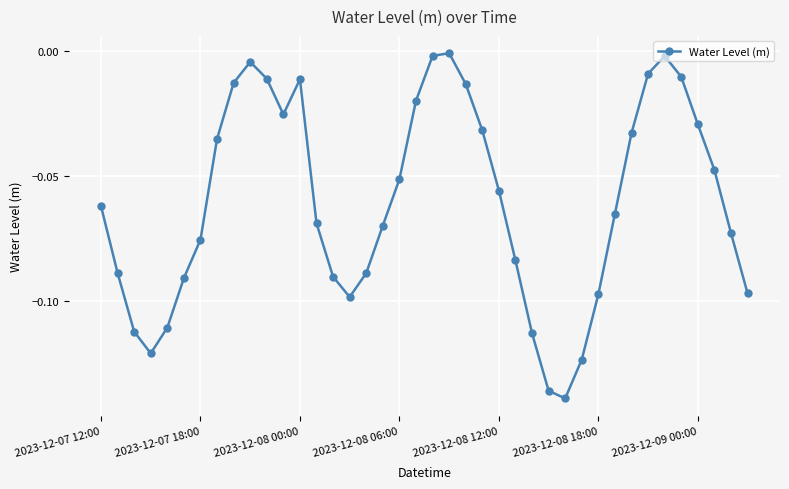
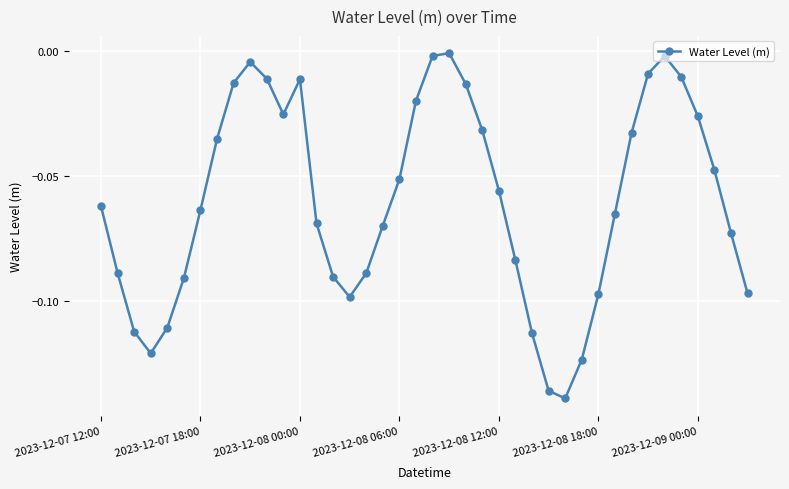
  {
    "2023-12-07 12:00": -0.062,
-   "2023-12-07 18:00": -0.075,
+   "2023-12-07 18:00": -0.064,
    "2023-12-08 00:00": -0.011,
    "2023-12-08 06:00": -0.051,
    "2023-12-08 12:00": -0.056,
    "2023-12-08 18:00": -0.097,
-   "2023-12-09 00:00": -0.029
+   "2023-12-09 00:00": -0.026
  }
